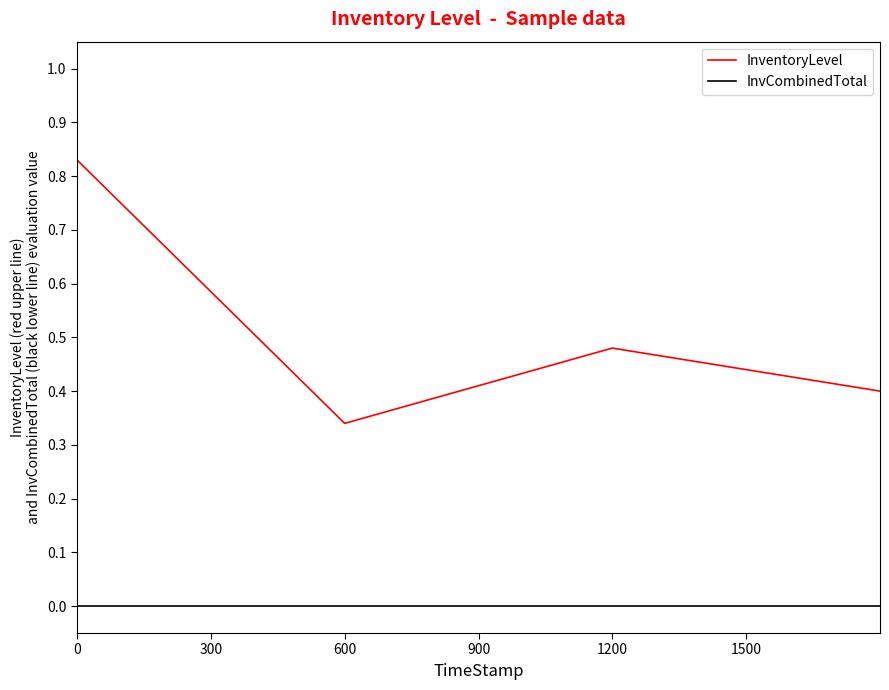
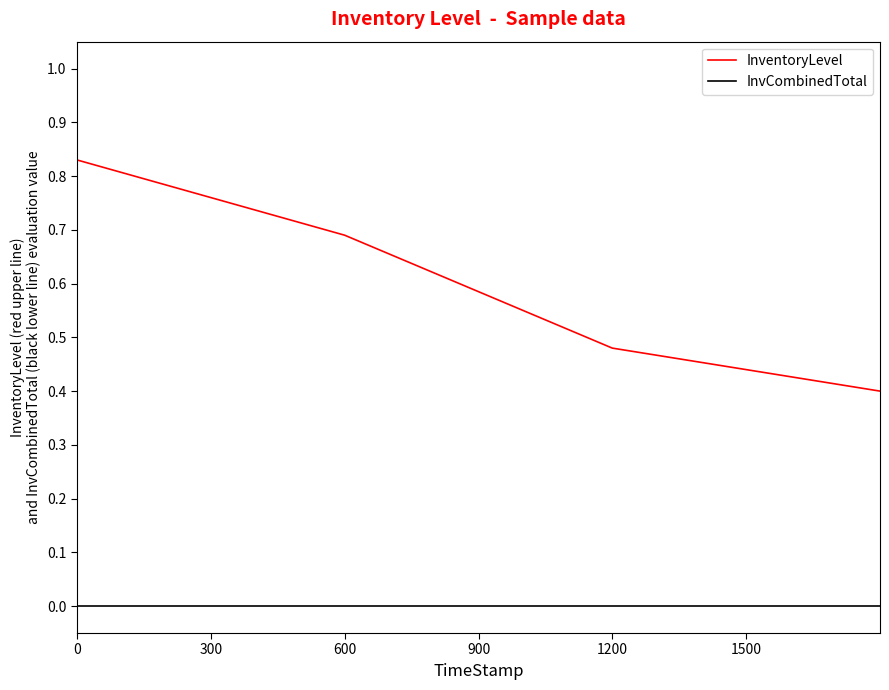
  {
    "InventoryLevel": {
      "0": 0.83,
-     "600": 0.34,
+     "600": 0.69,
      "1200": 0.48
    },
    "InvCombinedTotal": {
      "0": 0.00,
      "600": 0.00,
      "1200": 0.00
    }
  }
